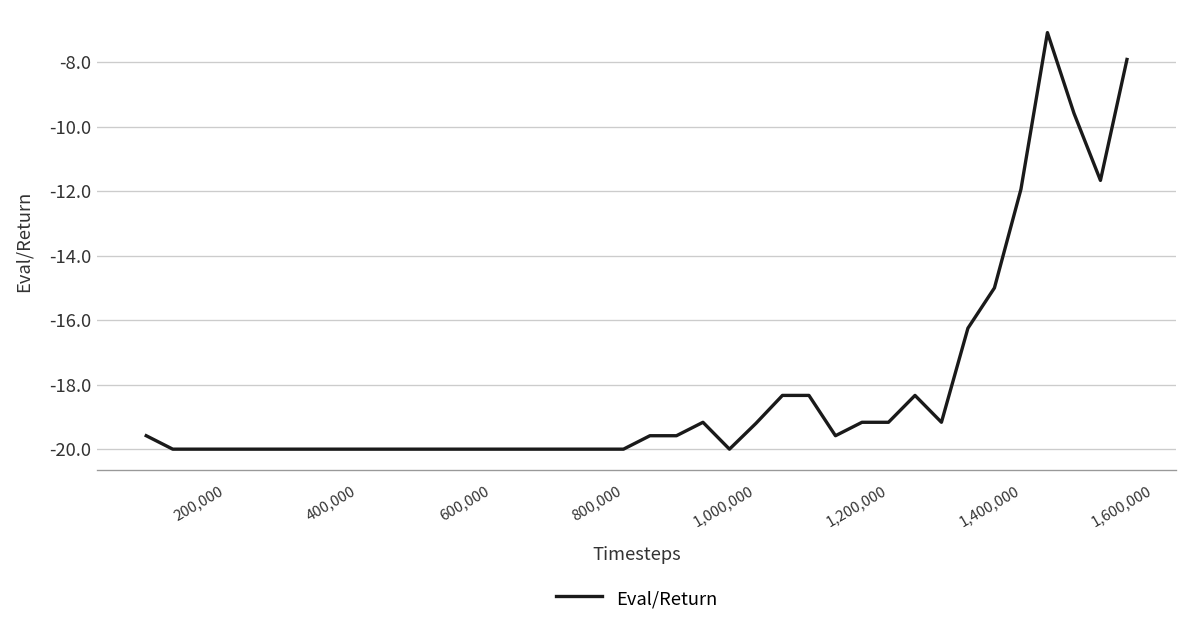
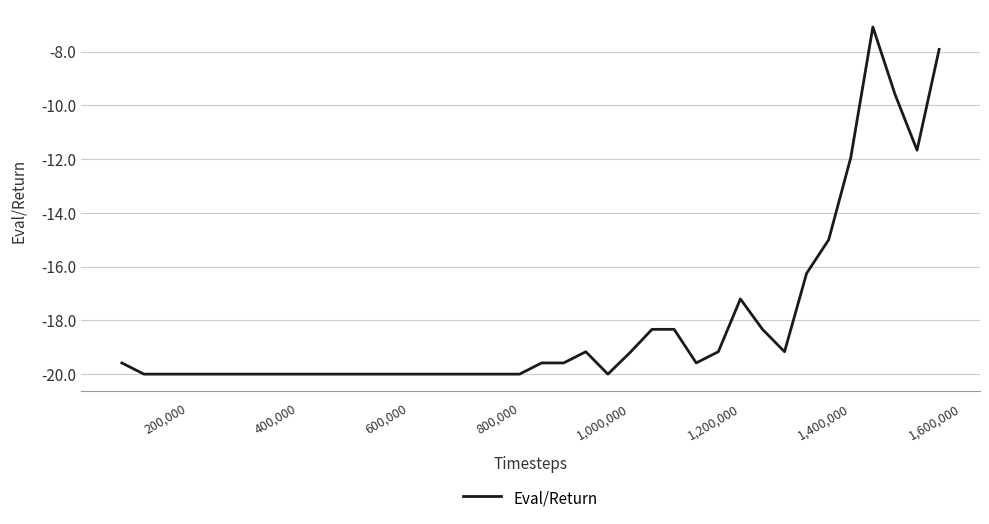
  {
    "200,000": -20.0,
    "400,000": -20.0,
    "600,000": -20.0,
    "800,000": -20.0,
    "1,000,000": -19.2,
-   "1,200,000": -19.2,
+   "1,200,000": -17.2,
    "1,400,000": -11.9
  }
